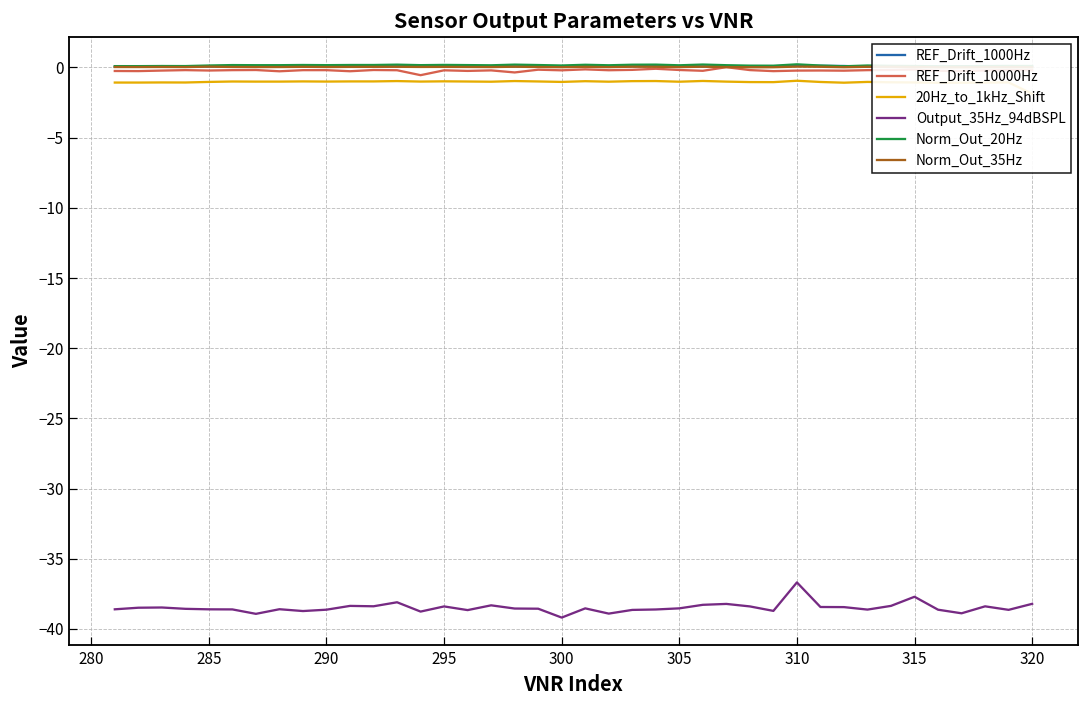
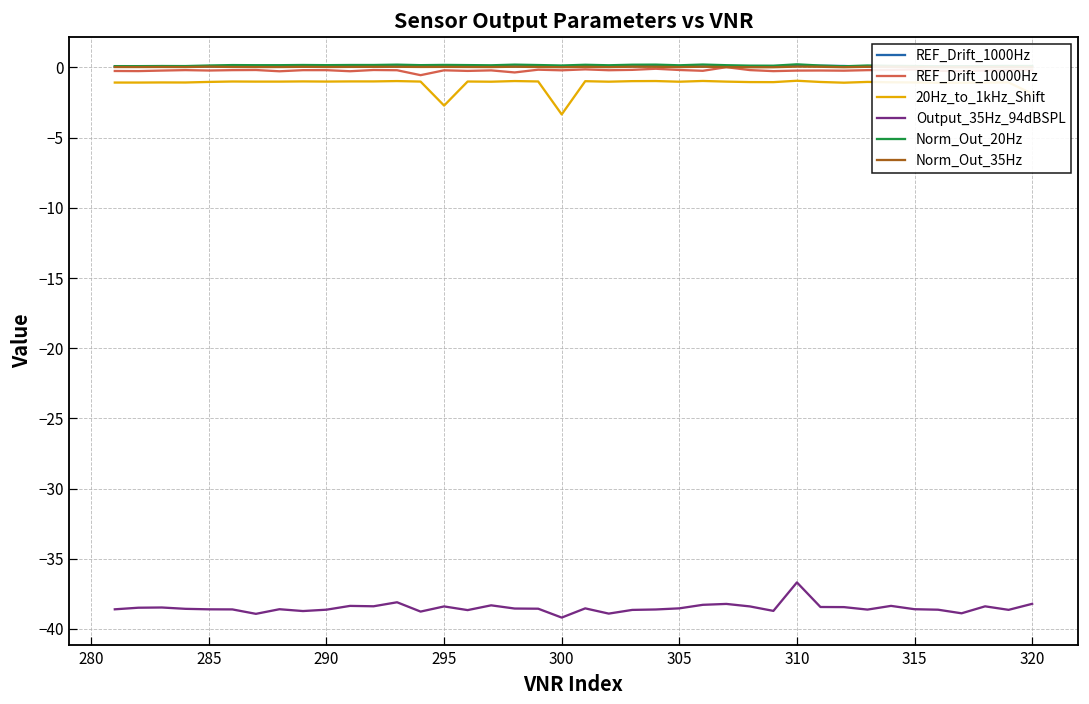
  {
    "REF_Drift_10000Hz": {
      "285": -0.2,
      "290": -0.2,
      "295": -0.2,
      "300": -0.2,
      "305": -0.2,
      "310": -0.2
    },
    "20Hz_to_1kHz_Shift": {
      "285": -1.0,
      "290": -1.0,
-     "295": -1.0,
-     "300": -1.0,
+     "295": -2.7,
+     "300": -3.3,
      "305": -1.0,
      "310": -0.9
    },
    "Output_35Hz_94dBSPL": {
      "285": -38.6,
      "290": -38.6,
      "295": -38.4,
      "300": -39.2,
      "305": -38.5,
      "310": -36.7,
-     "315": -37.7,
+     "315": -38.6,
      "320": -38.2
    }
  }
